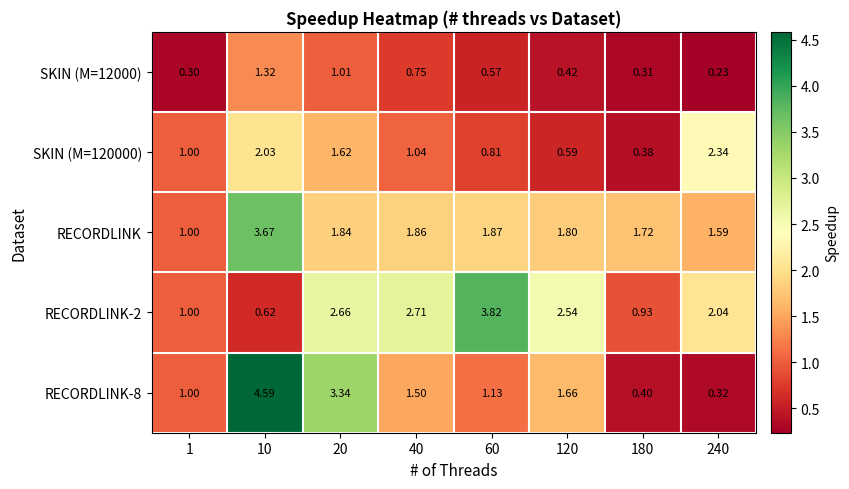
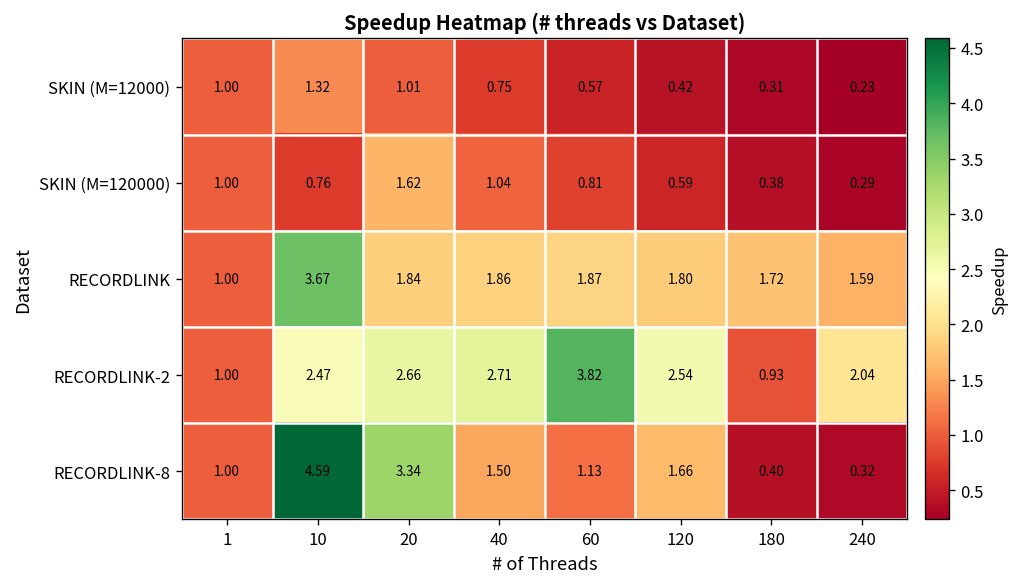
  {
    "SKIN (M=12000)": {
-     "1": 0.30,
+     "1": 1.00,
      "10": 1.32,
      "20": 1.01,
      "40": 0.75,
      "60": 0.57,
      "120": 0.42,
      "180": 0.31,
      "240": 0.23
    },
    "SKIN (M=120000)": {
      "1": 1.00,
-     "10": 2.03,
+     "10": 0.76,
      "20": 1.62,
      "40": 1.04,
      "60": 0.81,
      "120": 0.59,
      "180": 0.38,
-     "240": 2.34
+     "240": 0.29
    },
    "RECORDLINK": {
      "1": 1.00,
      "10": 3.67,
      "20": 1.84,
      "40": 1.86,
      "60": 1.87,
      "120": 1.80,
      "180": 1.72,
      "240": 1.59
    },
    "RECORDLINK-2": {
      "1": 1.00,
-     "10": 0.62,
+     "10": 2.47,
      "20": 2.66,
      "40": 2.71,
      "60": 3.82,
      "120": 2.54,
      "180": 0.93,
      "240": 2.04
    },
    "RECORDLINK-8": {
      "1": 1.00,
      "10": 4.59,
      "20": 3.34,
      "40": 1.50,
      "60": 1.13,
      "120": 1.66,
      "180": 0.40,
      "240": 0.32
    }
  }
